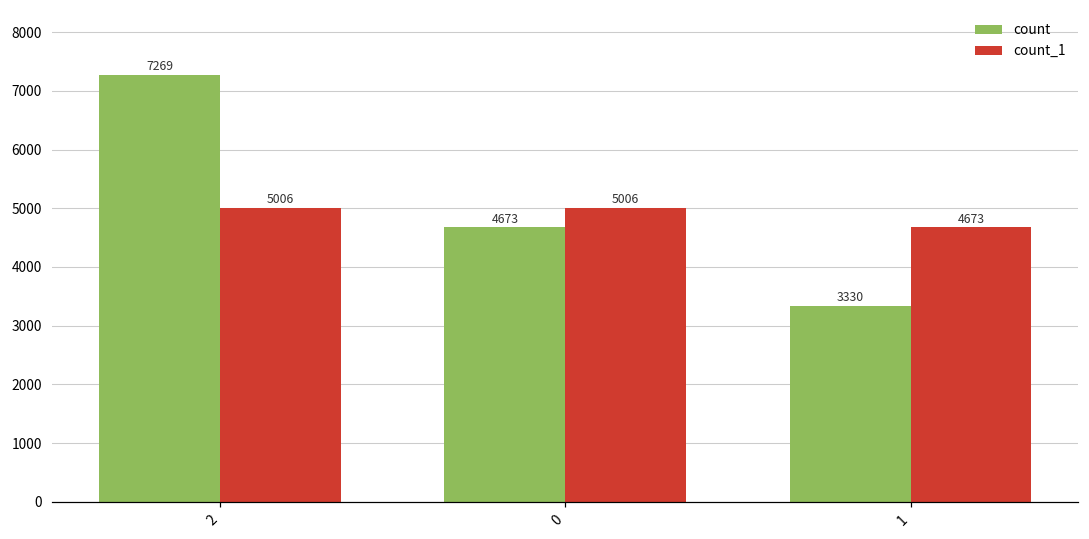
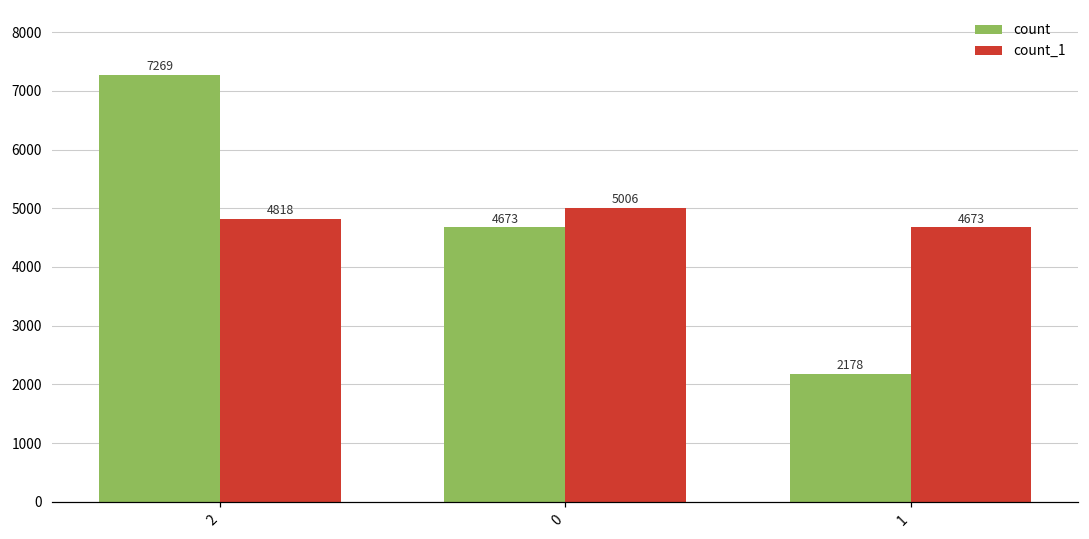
  {
    "count": {
      "2": 7269,
      "0": 4673,
-     "1": 3330
+     "1": 2178
    },
    "count_1": {
-     "2": 5006,
+     "2": 4818,
      "0": 5006,
      "1": 4673
    }
  }
